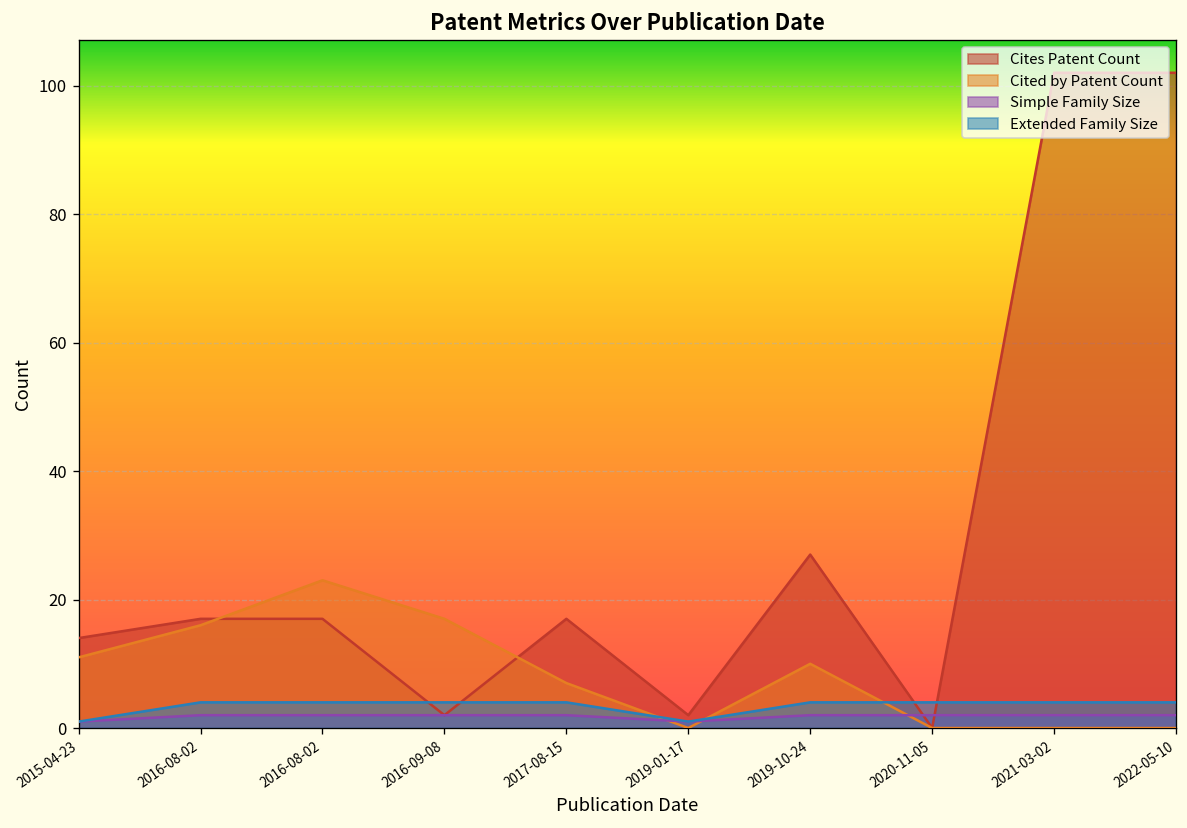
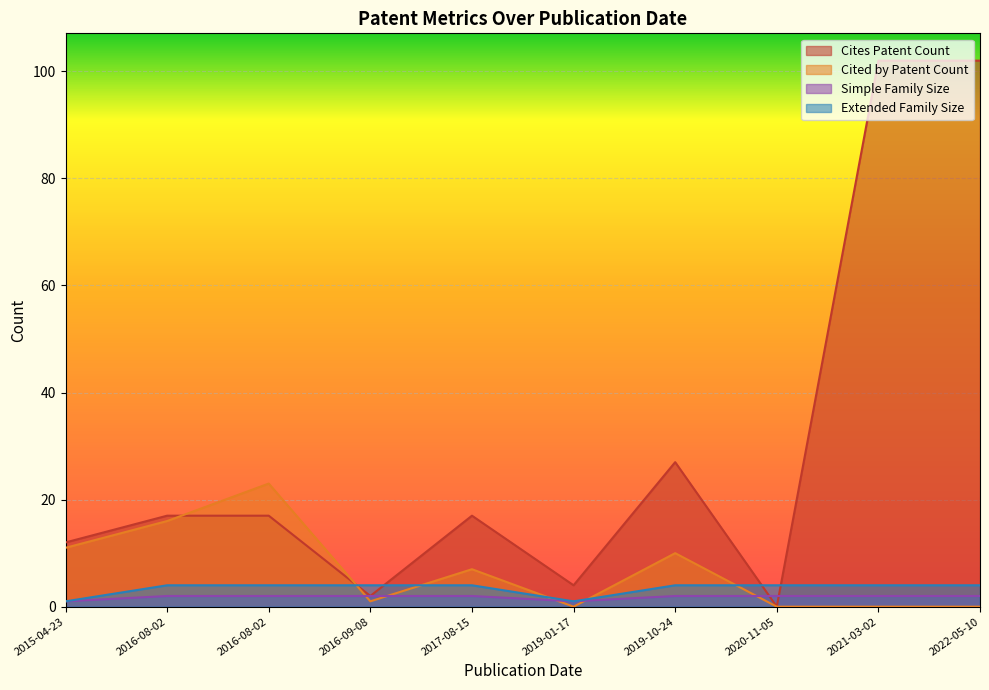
  {
    "Cites Patent Count": {
-     "2015-04-23": 14,
+     "2015-04-23": 12,
      "2017-08-15": 17,
-     "2019-01-17": 2,
+     "2019-01-17": 4,
      "2019-10-24": 27,
      "2022-05-10": 102
    },
    "Cited by Patent Count": {
      "2015-04-23": 11,
-     "2016-09-08": 17,
+     "2016-09-08": 1,
      "2017-08-15": 7,
      "2019-01-17": 0,
      "2019-10-24": 10,
      "2021-03-02": 0,
      "2022-05-10": 0
    },
    "Simple Family Size": {
      "2017-08-15": 2,
      "2019-10-24": 2,
      "2020-11-05": 2,
      "2021-03-02": 2,
      "2022-05-10": 2
    },
    "Extended Family Size": {
      "2016-09-08": 4,
      "2017-08-15": 4,
      "2019-10-24": 4,
      "2020-11-05": 4,
      "2021-03-02": 4,
      "2022-05-10": 4
    }
  }
